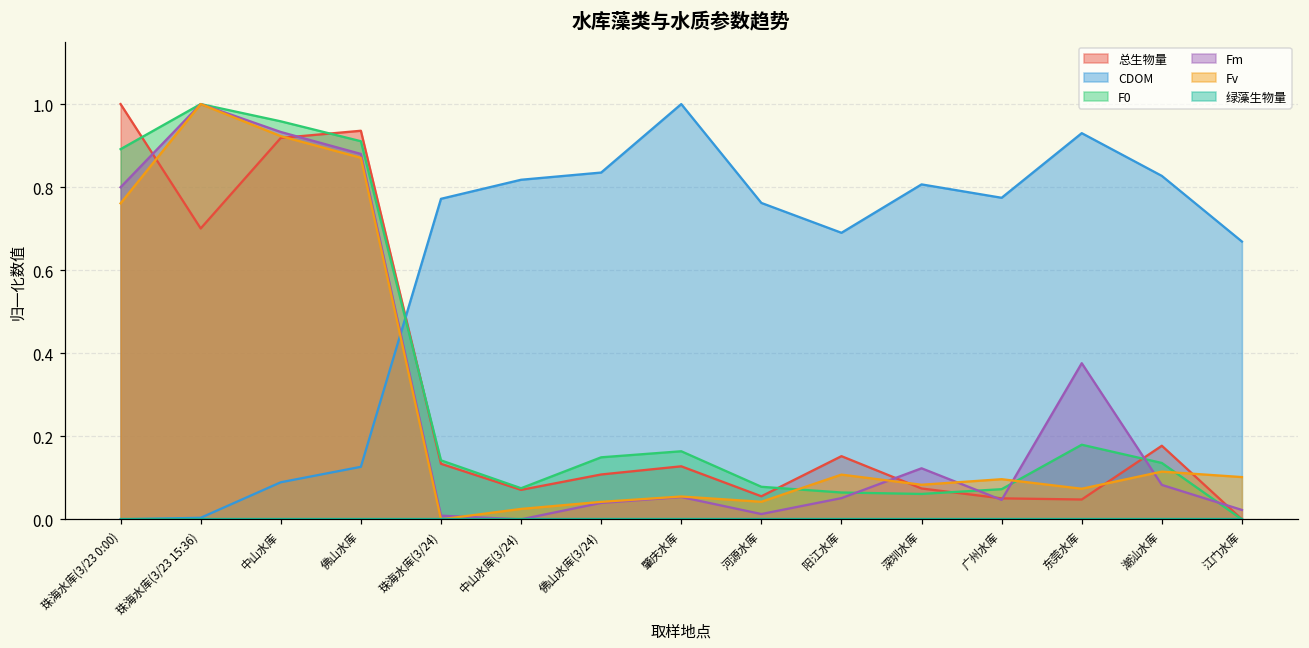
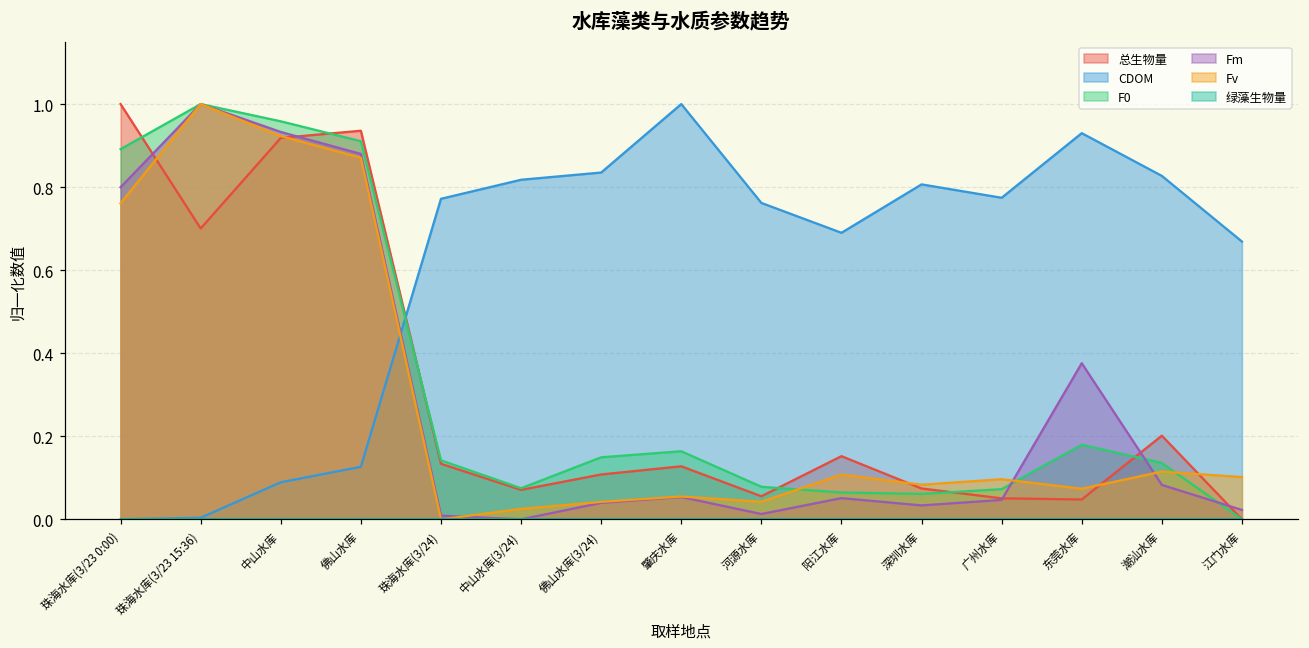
  {
    "总生物量": {
      "珠海水库(3/23 0:00)": 1.00,
      "珠海水库(3/23 15:36)": 0.70,
      "佛山水库": 0.94,
      "珠海水库(3/24)": 0.13,
      "佛山水库(3/24)": 0.11,
      "肇庆水库": 0.13,
      "河源水库": 0.06,
      "阳江水库": 0.15,
      "深圳水库": 0.07,
      "东莞水库": 0.05,
-     "潮汕水库": 0.18
+     "潮汕水库": 0.20
    },
    "Fm": {
      "珠海水库(3/23 0:00)": 0.80,
      "中山水库": 0.93,
      "佛山水库": 0.88,
      "珠海水库(3/24)": 0.01,
      "河源水库": 0.01,
      "阳江水库": 0.05,
-     "深圳水库": 0.12,
+     "深圳水库": 0.03,
      "东莞水库": 0.38,
      "潮汕水库": 0.08,
      "江门水库": 0.02
    },
    "Fv": {
      "珠海水库(3/23 0:00)": 0.76,
      "佛山水库": 0.87,
      "中山水库(3/24)": 0.03,
      "河源水库": 0.04,
      "阳江水库": 0.11,
      "深圳水库": 0.08,
      "广州水库": 0.10,
      "东莞水库": 0.07,
      "潮汕水库": 0.11,
      "江门水库": 0.10
    }
  }
